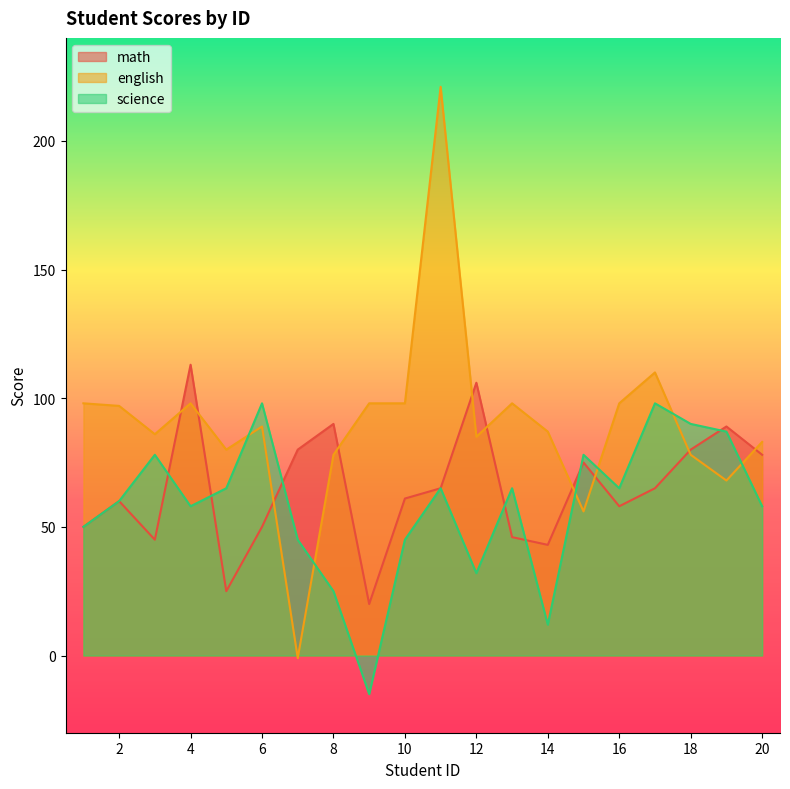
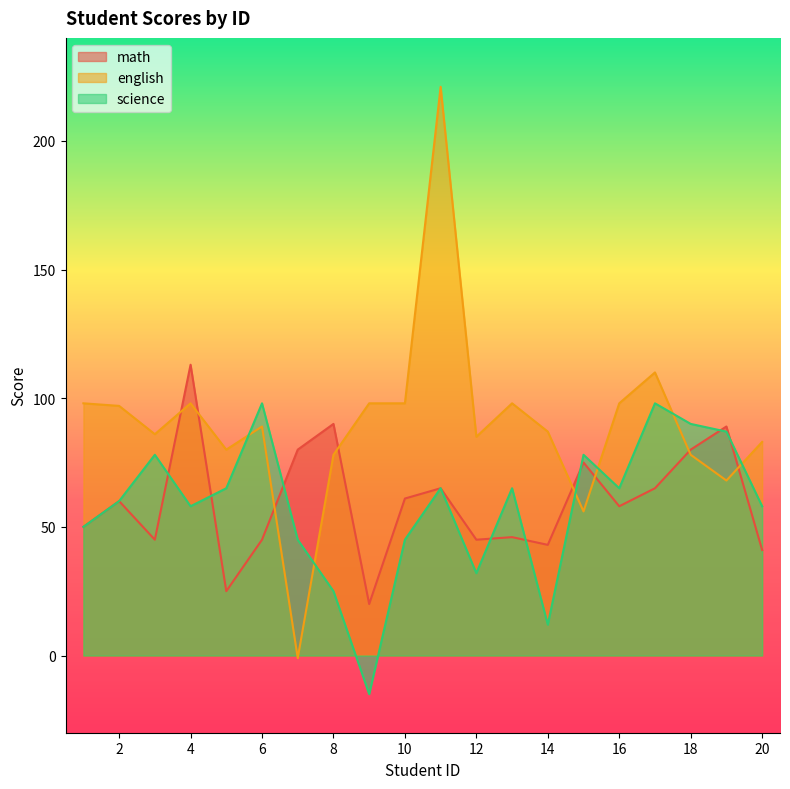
  {
    "math": {
      "4": 113,
-     "6": 50,
+     "6": 45,
      "8": 90,
      "10": 61,
-     "12": 106,
+     "12": 45,
      "14": 43,
      "16": 58,
      "18": 80,
-     "20": 78
+     "20": 41
    }
  }
